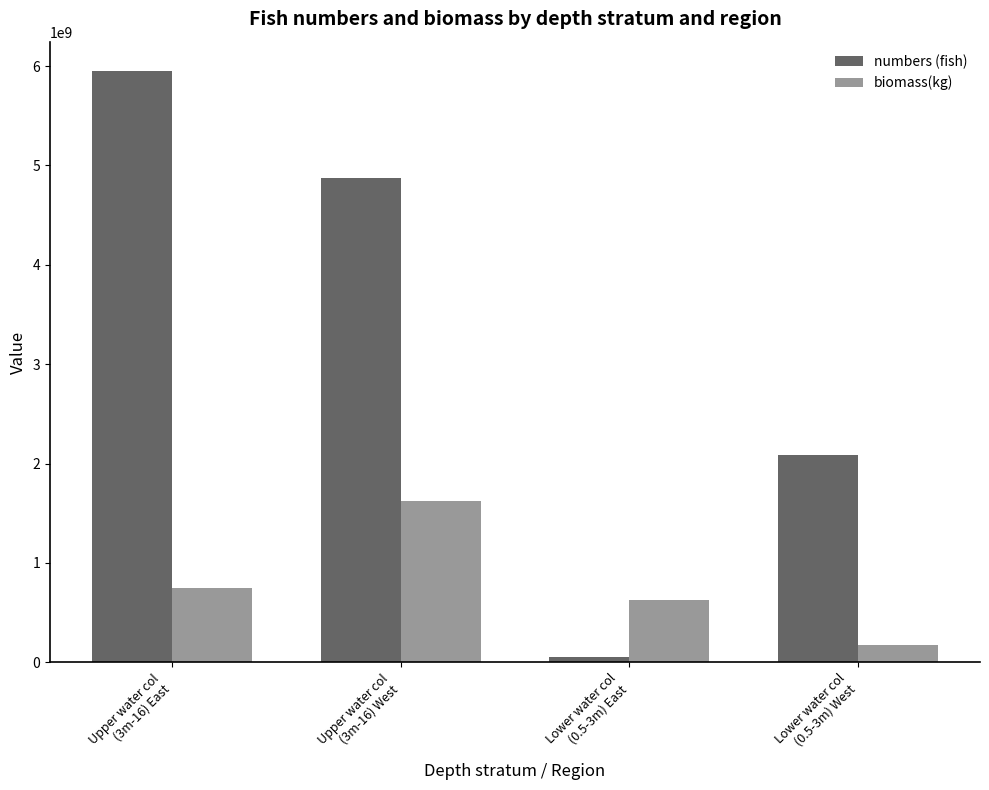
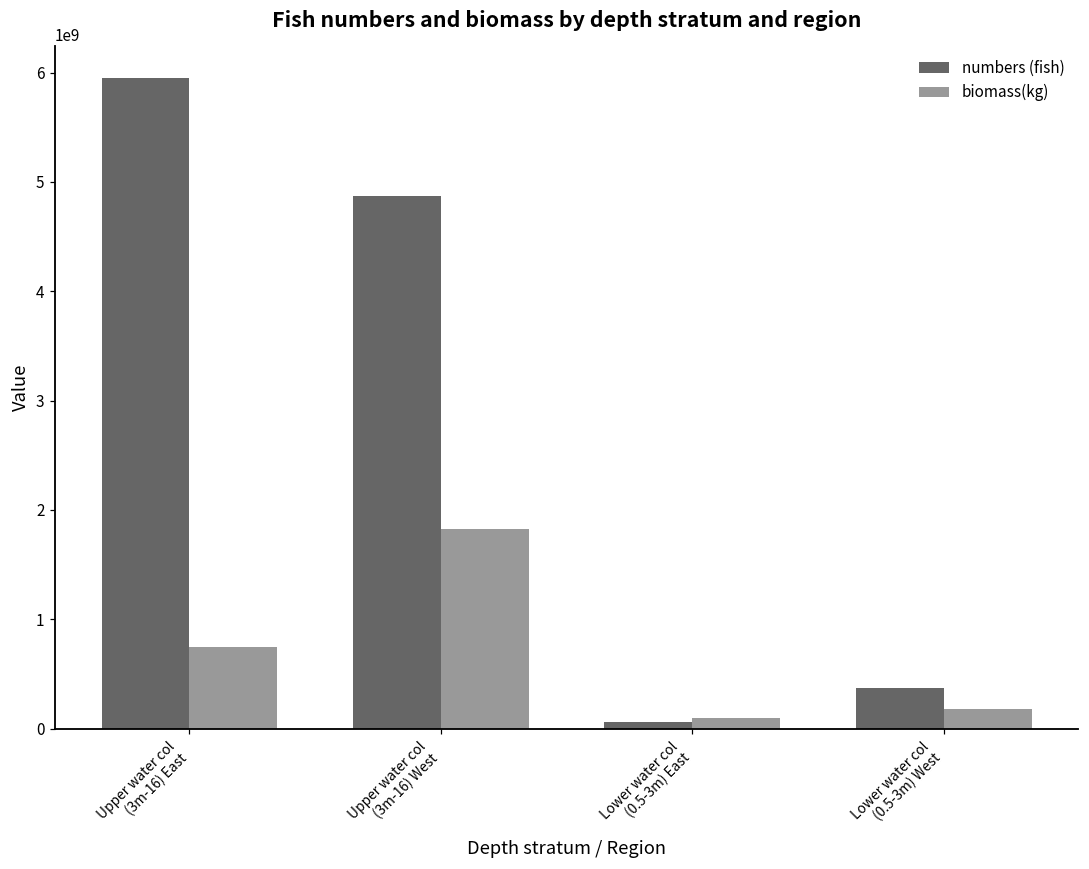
  {
    "numbers (fish)": {
      "Upper water col (3m-16) East": 5900000000,
      "Upper water col (3m-16) West": 4900000000,
      "Lower water col (0.5-3m) East": 100000000,
-     "Lower water col (0.5-3m) West": 2100000000
+     "Lower water col (0.5-3m) West": 400000000
    },
    "biomass(kg)": {
      "Upper water col (3m-16) East": 700000000,
-     "Upper water col (3m-16) West": 1600000000,
-     "Lower water col (0.5-3m) East": 600000000,
+     "Upper water col (3m-16) West": 1800000000,
+     "Lower water col (0.5-3m) East": 100000000,
      "Lower water col (0.5-3m) West": 200000000
    }
  }
